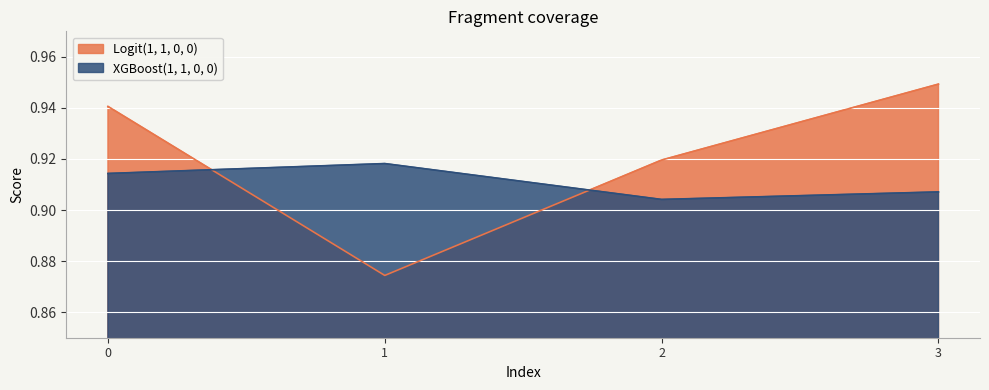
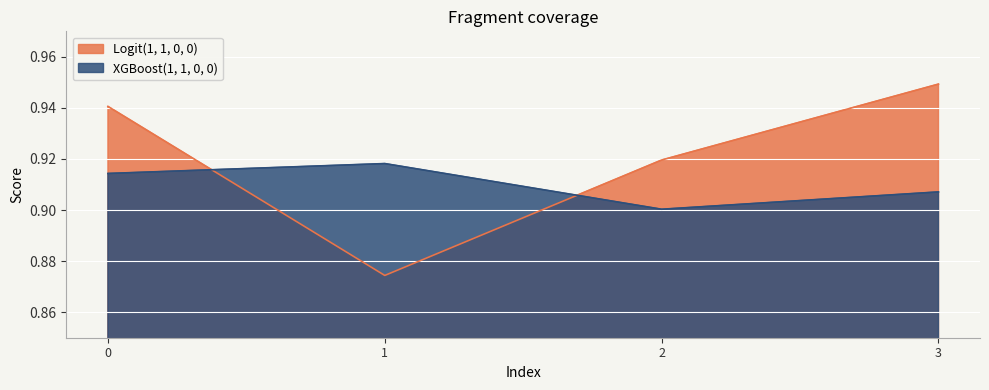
  {
    "Logit(1, 1, 0, 0)": {
      "0": 0.941,
      "1": 0.874,
      "2": 0.920,
      "3": 0.949
    },
    "XGBoost(1, 1, 0, 0)": {
      "0": 0.914,
      "1": 0.918,
-     "2": 0.904,
+     "2": 0.900,
      "3": 0.907
    }
  }
